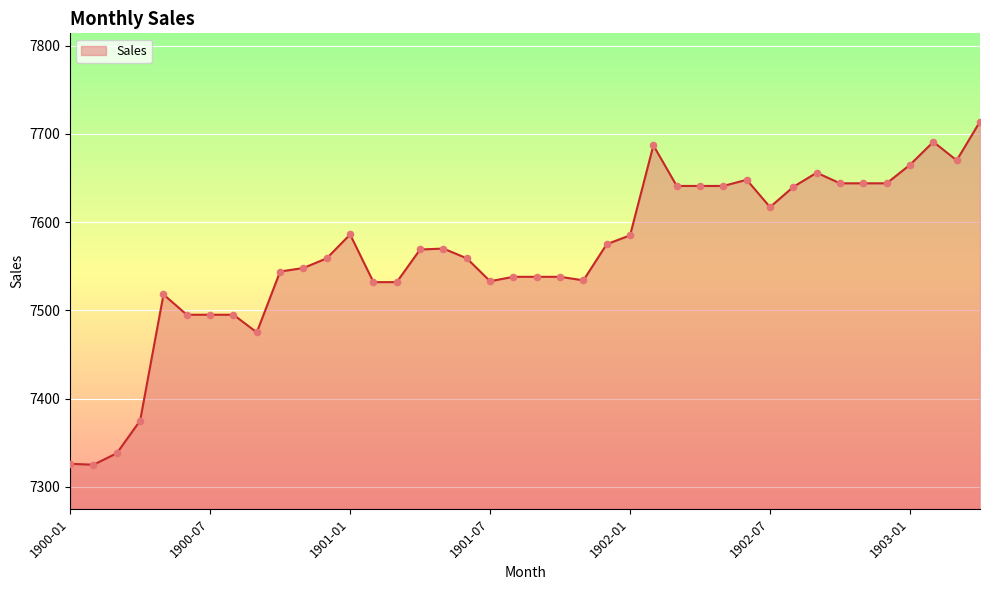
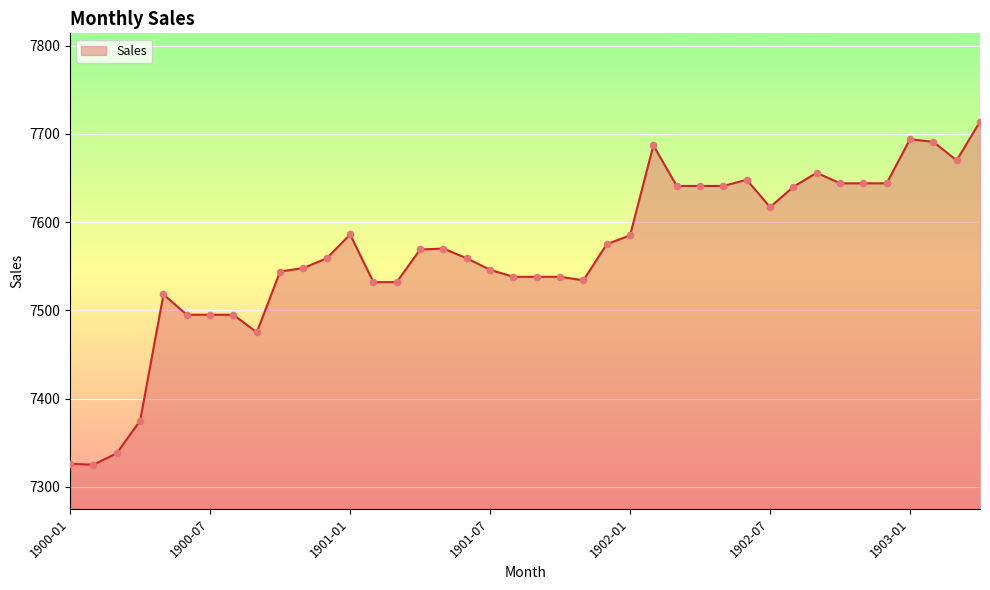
  {
    "1900-01": 7330,
    "1900-07": 7500,
    "1901-01": 7590,
-   "1901-07": 7530,
+   "1901-07": 7550,
    "1902-01": 7590,
    "1902-07": 7620,
-   "1903-01": 7670
+   "1903-01": 7690
  }
